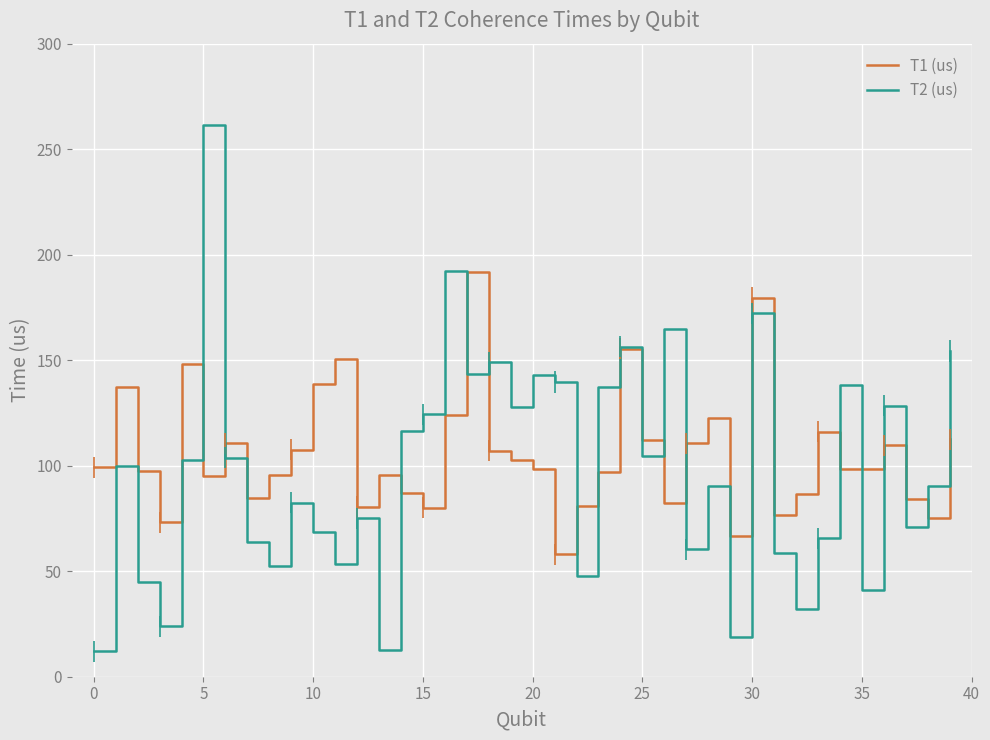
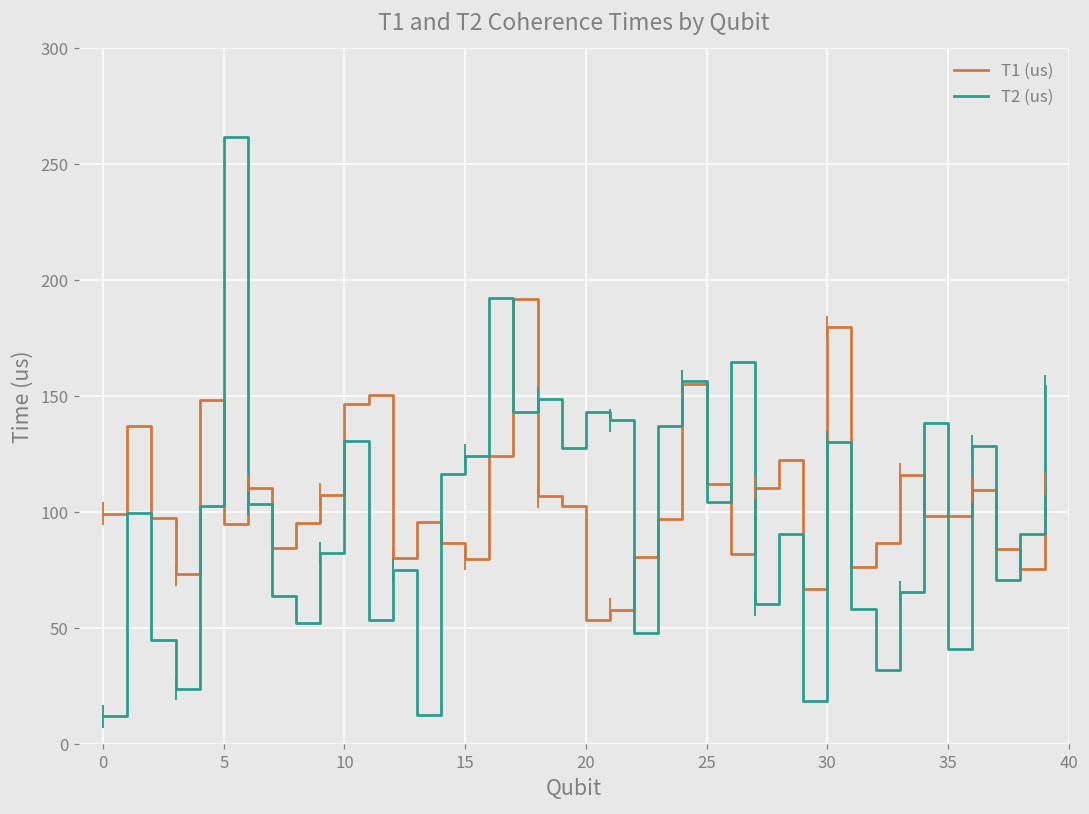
  {
    "T1 (us)": {
      "0": 99,
      "5": 95,
-     "10": 139,
+     "10": 146,
      "15": 80,
-     "20": 99,
+     "20": 54,
      "25": 112,
      "30": 180,
      "35": 98
    },
    "T2 (us)": {
      "0": 12,
      "5": 262,
-     "10": 69,
+     "10": 131,
      "15": 124,
      "20": 143,
      "25": 105,
-     "30": 172,
+     "30": 130,
      "35": 41
    }
  }
